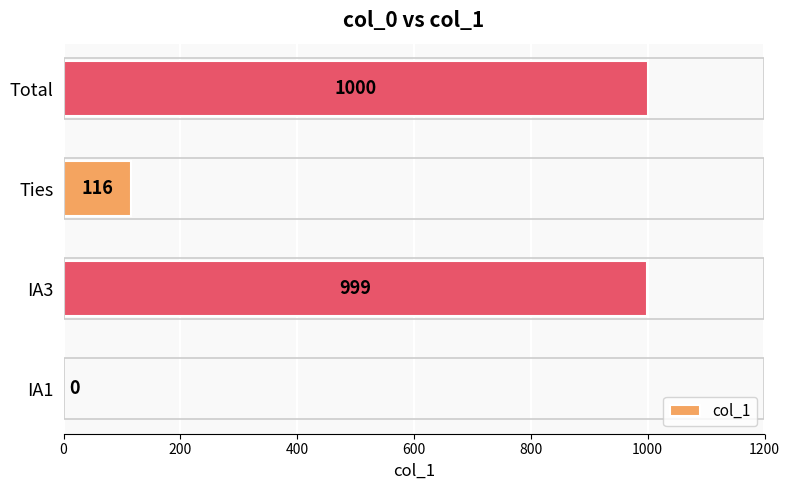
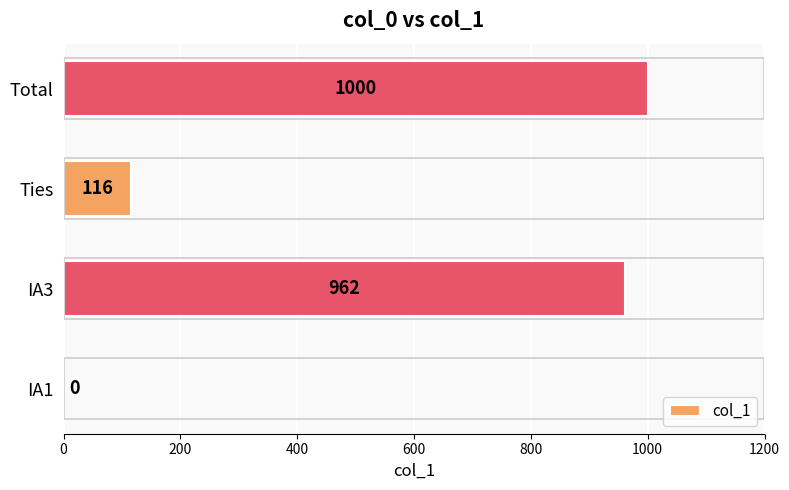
  {
    "Total": 1000,
    "Ties": 116,
-   "IA3": 999,
+   "IA3": 962,
    "IA1": 0
  }
